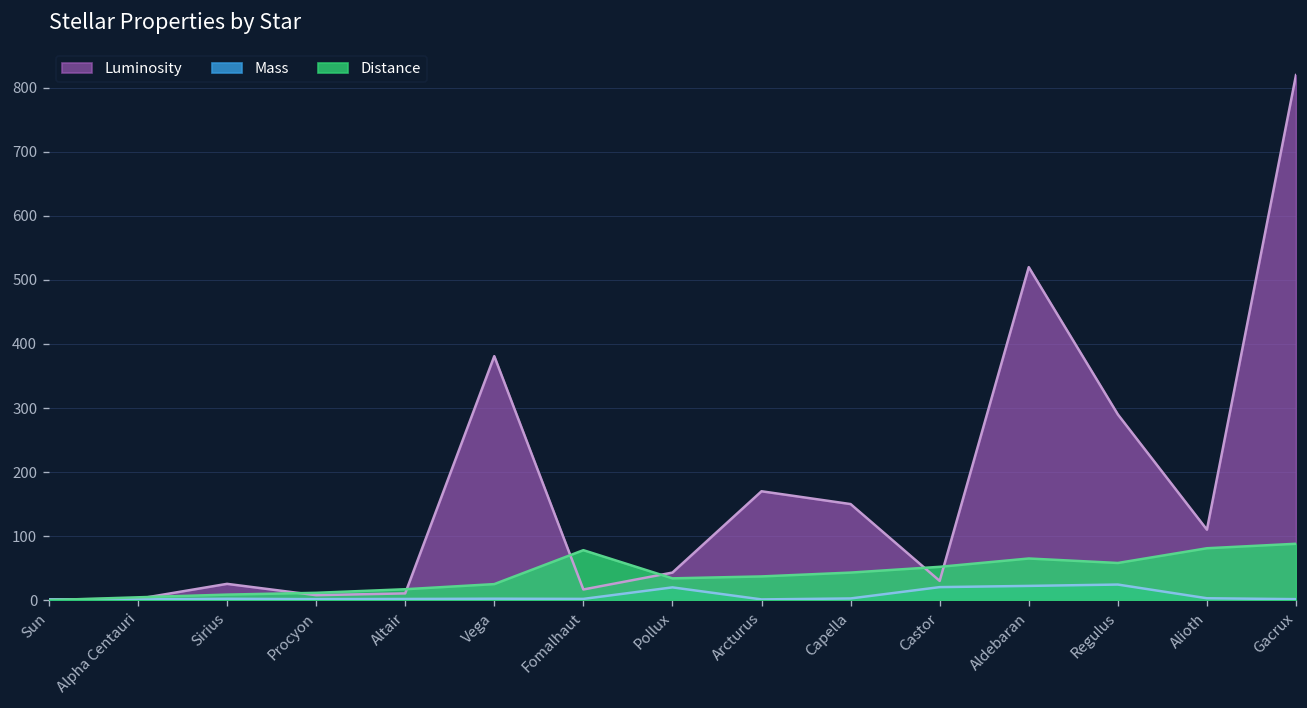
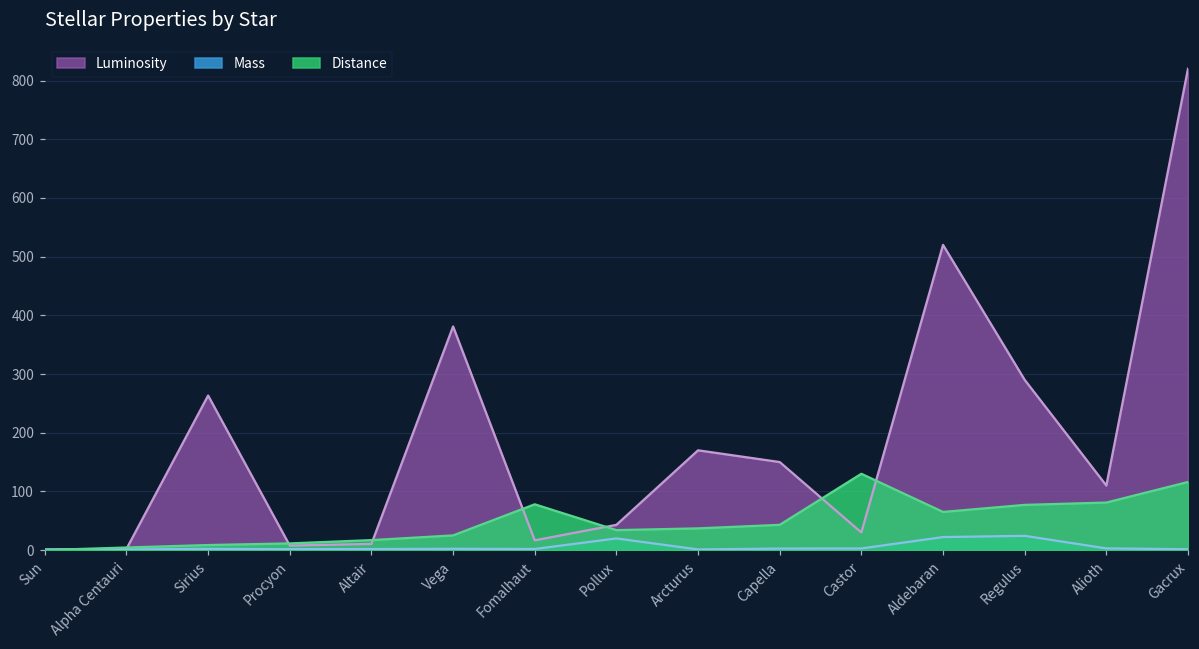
  {
    "Luminosity": {
-     "Sirius": 30,
+     "Sirius": 260,
      "Altair": 10,
      "Vega": 380,
      "Fomalhaut": 20,
      "Pollux": 40,
      "Arcturus": 170,
      "Capella": 150,
      "Castor": 30,
      "Aldebaran": 520,
      "Regulus": 290,
      "Alioth": 110,
      "Gacrux": 820
    },
    "Mass": {
      "Sirius": 0,
      "Procyon": 0,
      "Altair": 0,
      "Vega": 0,
      "Fomalhaut": 0,
      "Pollux": 20,
      "Arcturus": 0,
      "Capella": 0,
-     "Castor": 20,
+     "Castor": 0,
      "Aldebaran": 20,
      "Regulus": 20,
      "Alioth": 0,
      "Gacrux": 0
    },
    "Distance": {
      "Sirius": 10,
      "Altair": 20,
      "Vega": 30,
      "Fomalhaut": 80,
      "Pollux": 30,
      "Arcturus": 40,
      "Capella": 40,
-     "Castor": 50,
+     "Castor": 130,
      "Aldebaran": 70,
-     "Regulus": 60,
+     "Regulus": 80,
      "Alioth": 80,
-     "Gacrux": 90
+     "Gacrux": 120
    }
  }
